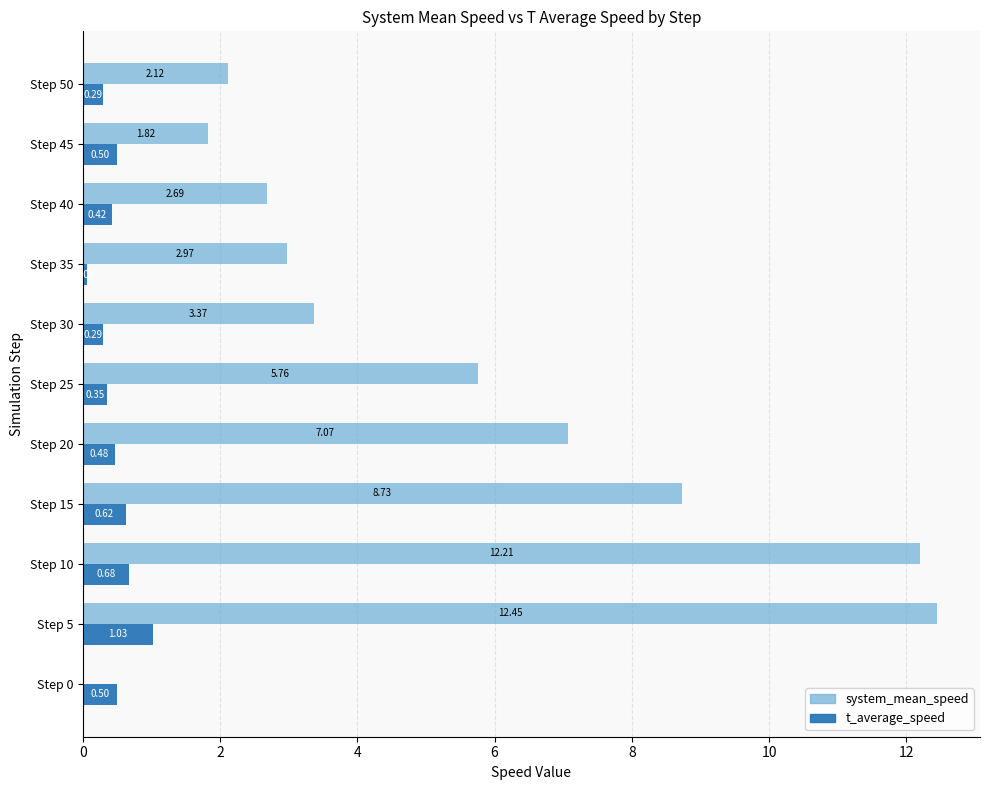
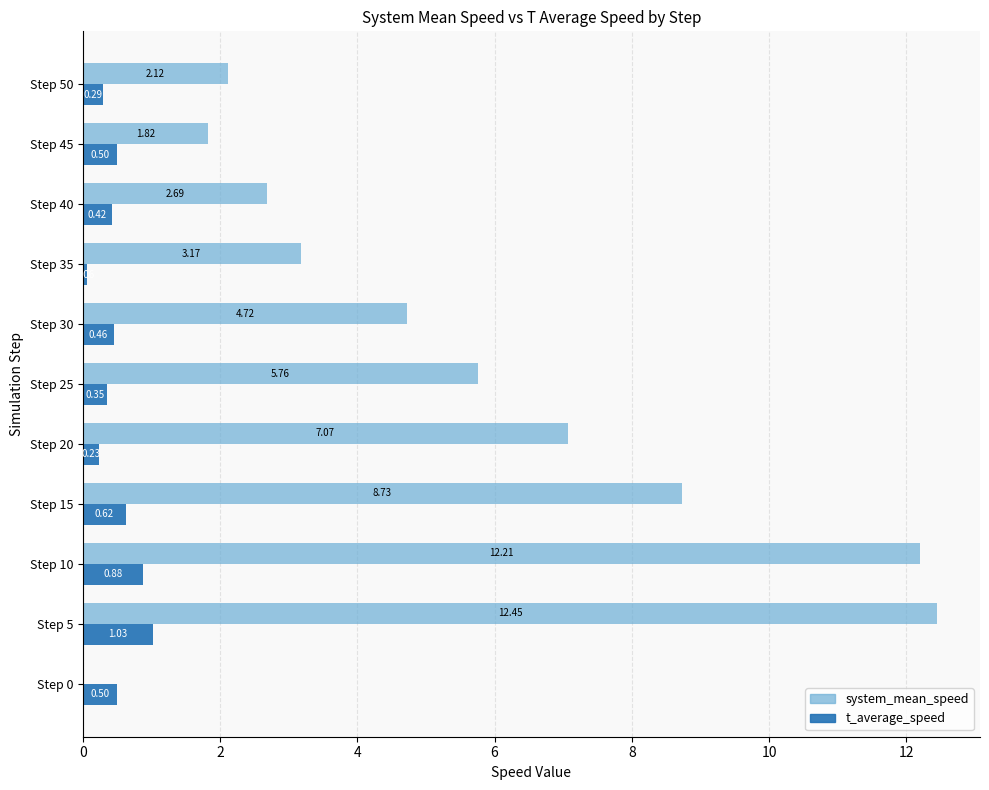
  {
    "system_mean_speed": {
      "Step 50": 2.12,
      "Step 45": 1.82,
      "Step 40": 2.69,
-     "Step 35": 2.97,
-     "Step 30": 3.37,
+     "Step 35": 3.17,
+     "Step 30": 4.72,
      "Step 25": 5.76,
      "Step 20": 7.07,
      "Step 15": 8.73,
      "Step 10": 12.21,
      "Step 5": 12.45
    },
    "t_average_speed": {
      "Step 50": 0.29,
      "Step 45": 0.50,
      "Step 40": 0.42,
-     "Step 30": 0.29,
+     "Step 30": 0.46,
      "Step 25": 0.35,
-     "Step 20": 0.48,
+     "Step 20": 0.23,
      "Step 15": 0.62,
-     "Step 10": 0.68,
+     "Step 10": 0.88,
      "Step 5": 1.03,
      "Step 0": 0.50
    }
  }
